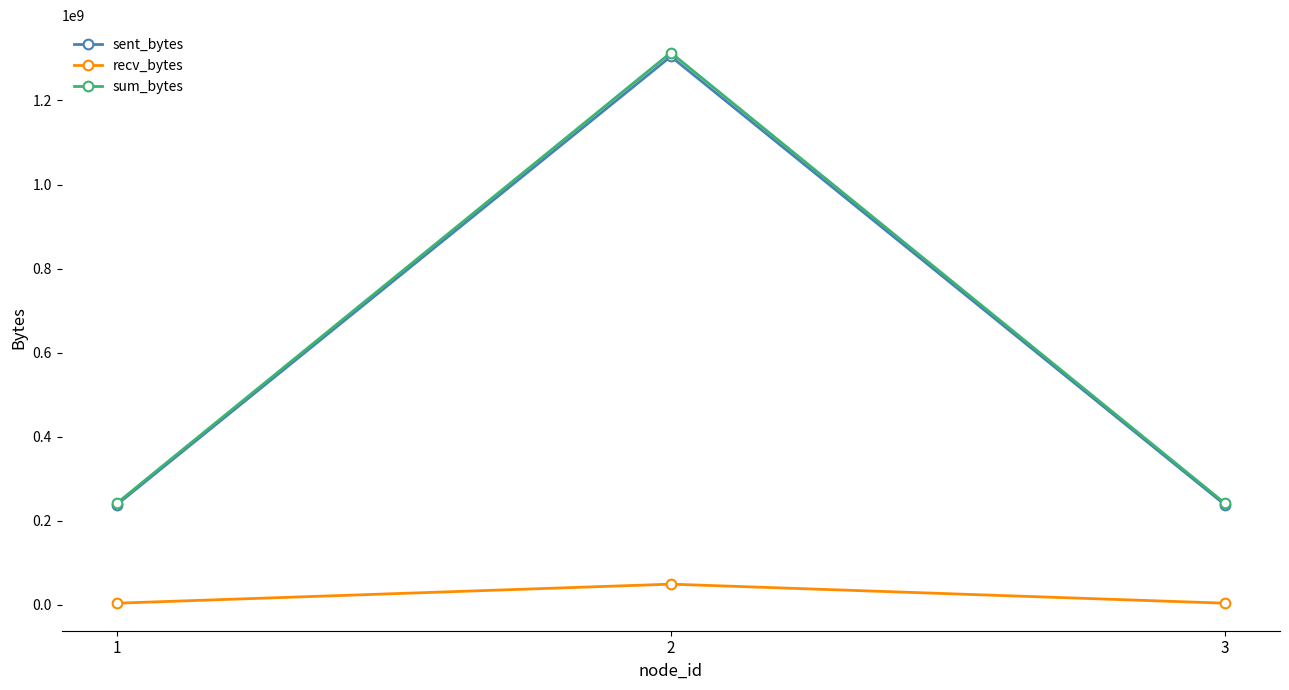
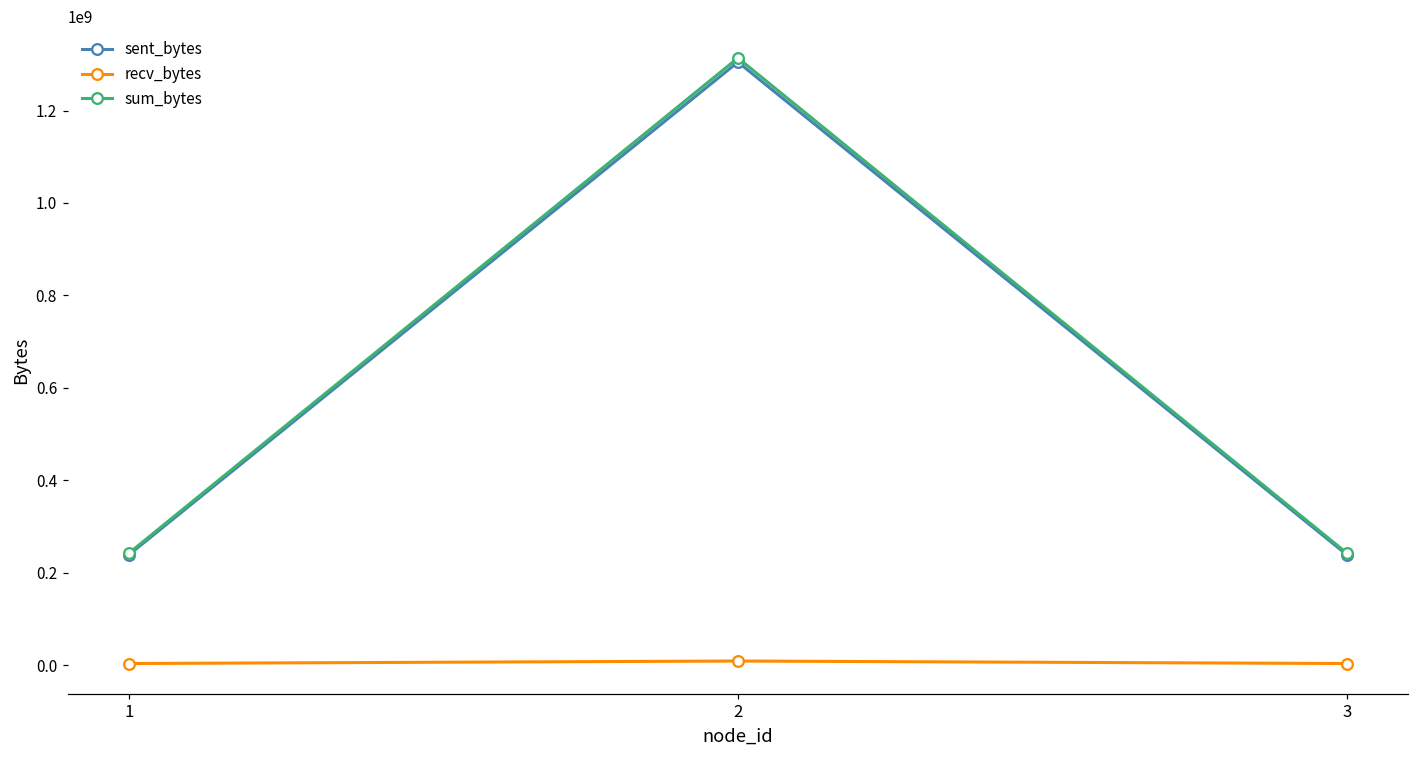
  {
    "sent_bytes": {
      "2": 1300000000
    },
    "recv_bytes": {
      "1": 0,
-     "2": 50000000,
+     "2": 10000000,
      "3": 0
    },
    "sum_bytes": {
      "2": 1310000000
    }
  }
